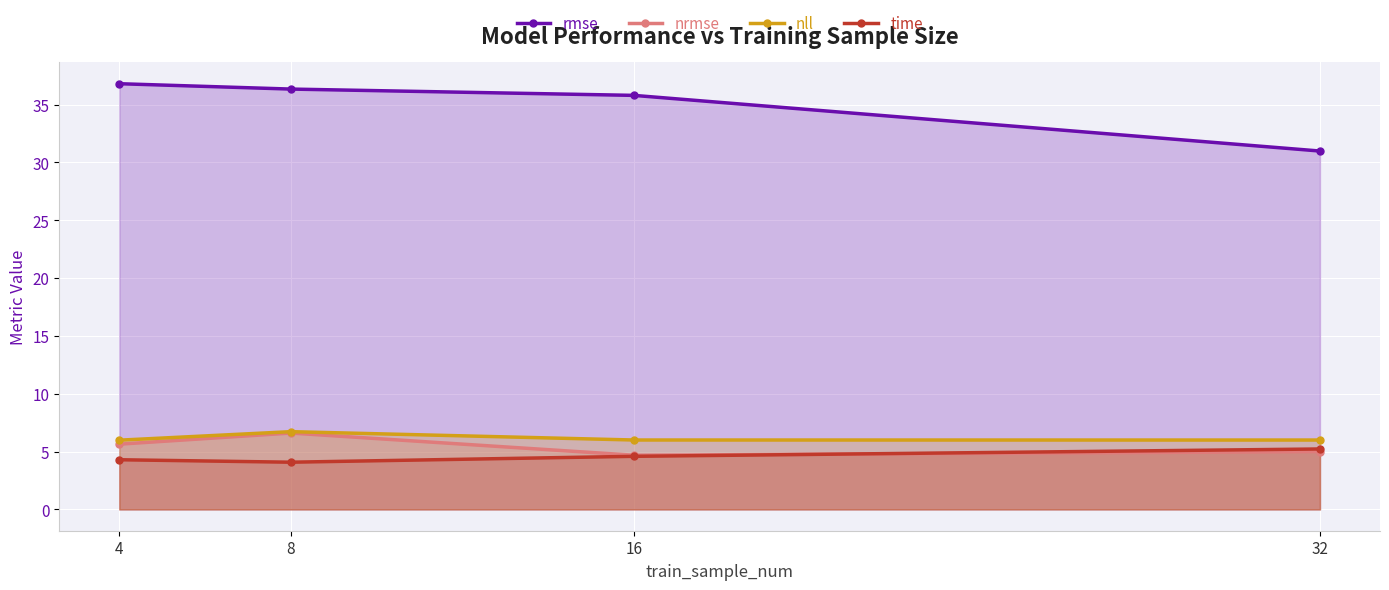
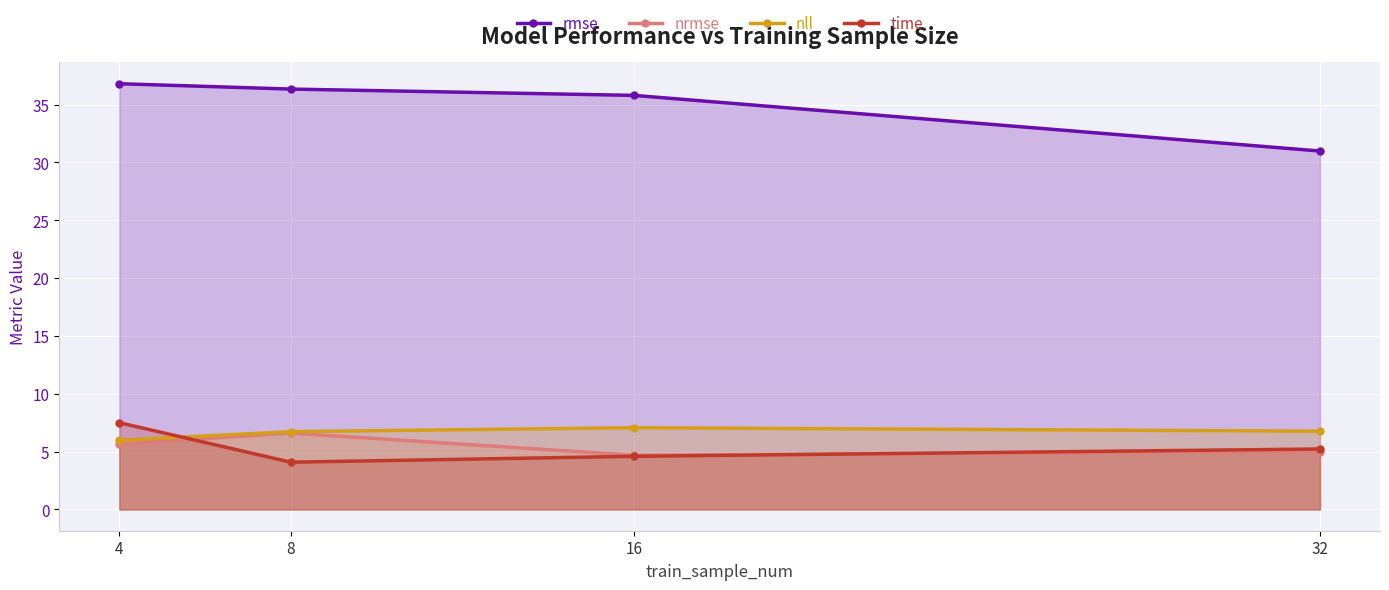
  {
    "rmse": {
      "4": 36.8,
      "8": 36.3,
      "16": 35.8,
      "32": 31.0
    },
    "nrmse": {
      "4": 5.6,
      "32": 5.0
    },
    "nll": {
      "4": 6.0,
-     "16": 6.0,
-     "32": 6.0
+     "16": 7.1,
+     "32": 6.8
    },
    "time": {
-     "4": 4.3,
+     "4": 7.5,
      "8": 4.1,
      "32": 5.2
    }
  }
